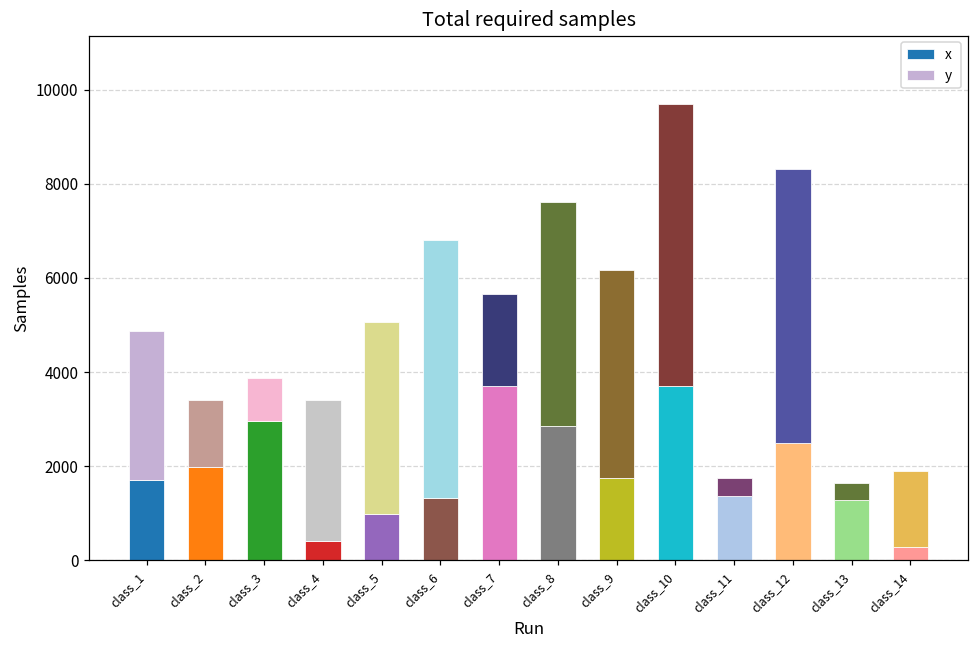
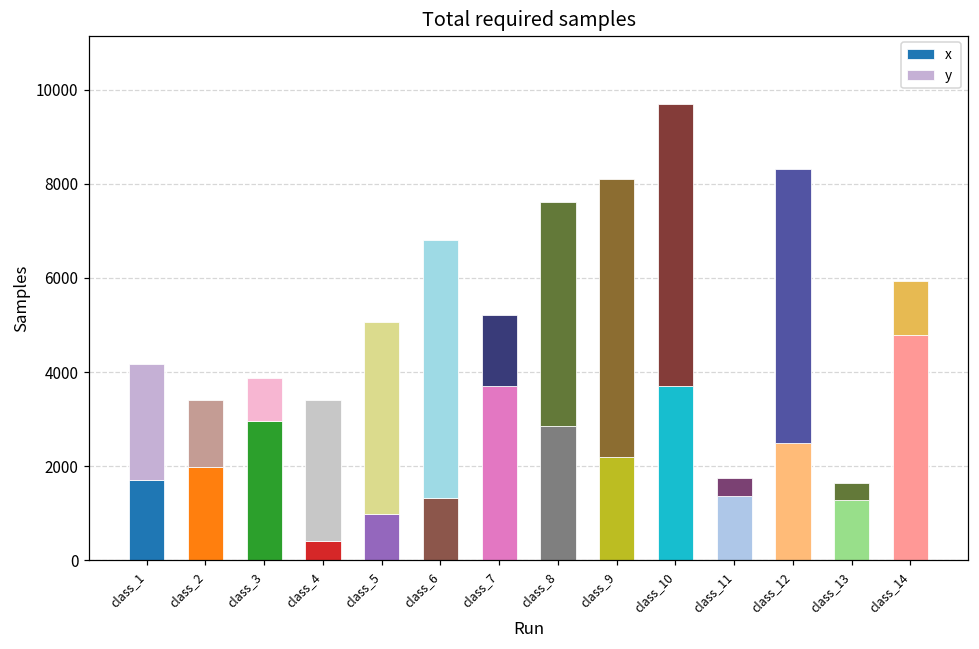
  {
    "x": {
      "class_1": 1700,
      "class_2": 2000,
      "class_3": 3000,
      "class_4": 400,
      "class_5": 1000,
      "class_6": 1300,
      "class_7": 3700,
      "class_8": 2900,
-     "class_9": 1800,
+     "class_9": 2200,
      "class_10": 3700,
      "class_11": 1400,
      "class_12": 2500,
      "class_13": 1300,
-     "class_14": 300
+     "class_14": 4800
    },
    "y": {
-     "class_1": 3200,
+     "class_1": 2500,
      "class_2": 1400,
      "class_3": 900,
      "class_4": 3000,
      "class_5": 4100,
      "class_6": 5500,
-     "class_7": 2000,
+     "class_7": 1500,
      "class_8": 4800,
-     "class_9": 4400,
+     "class_9": 5900,
      "class_10": 6000,
      "class_11": 400,
      "class_12": 5800,
      "class_13": 400,
-     "class_14": 1600
+     "class_14": 1200
    }
  }
